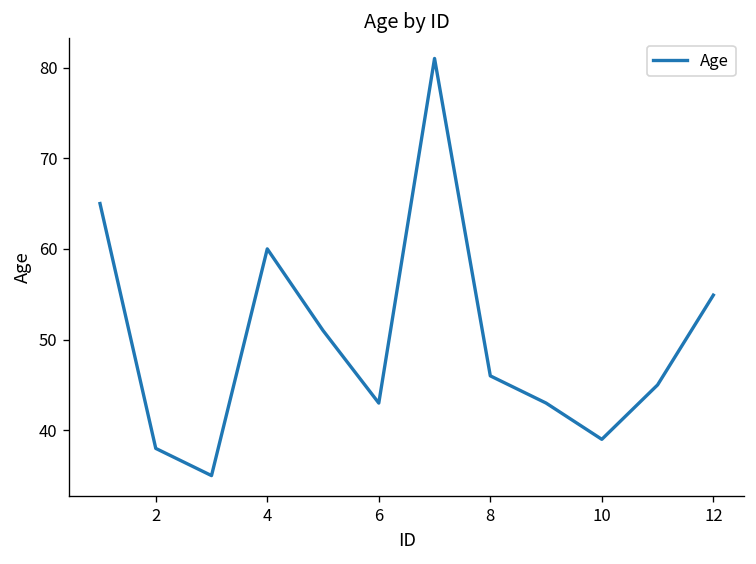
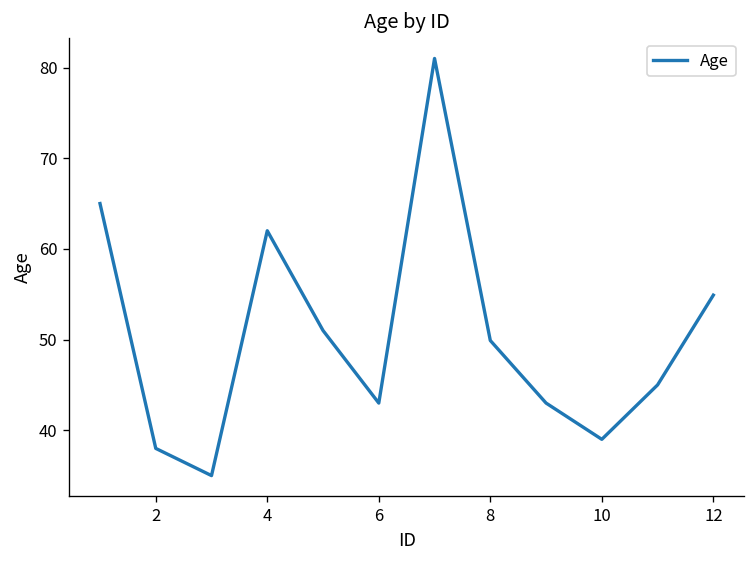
  {
    "2": 38,
-   "4": 60,
+   "4": 62,
    "6": 43,
-   "8": 46,
+   "8": 50,
    "10": 39,
    "12": 55
  }
